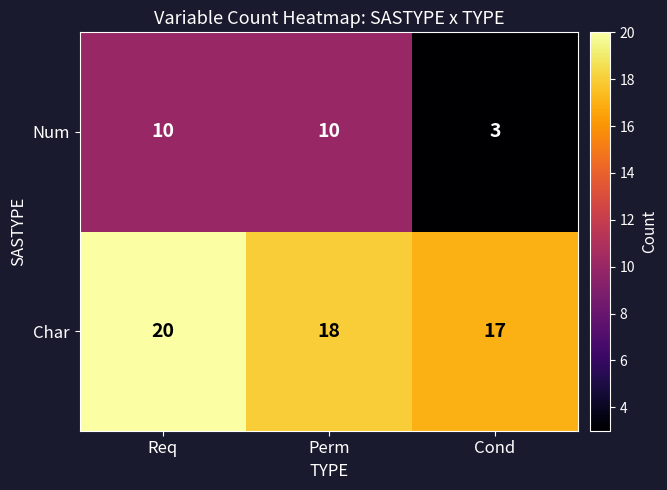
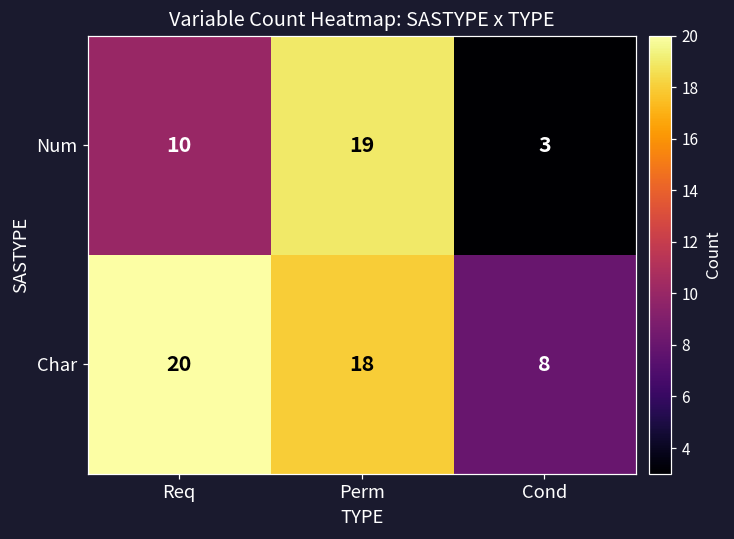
  {
    "Num": {
      "Req": 10,
-     "Perm": 10,
+     "Perm": 19,
      "Cond": 3
    },
    "Char": {
      "Req": 20,
      "Perm": 18,
-     "Cond": 17
+     "Cond": 8
    }
  }
